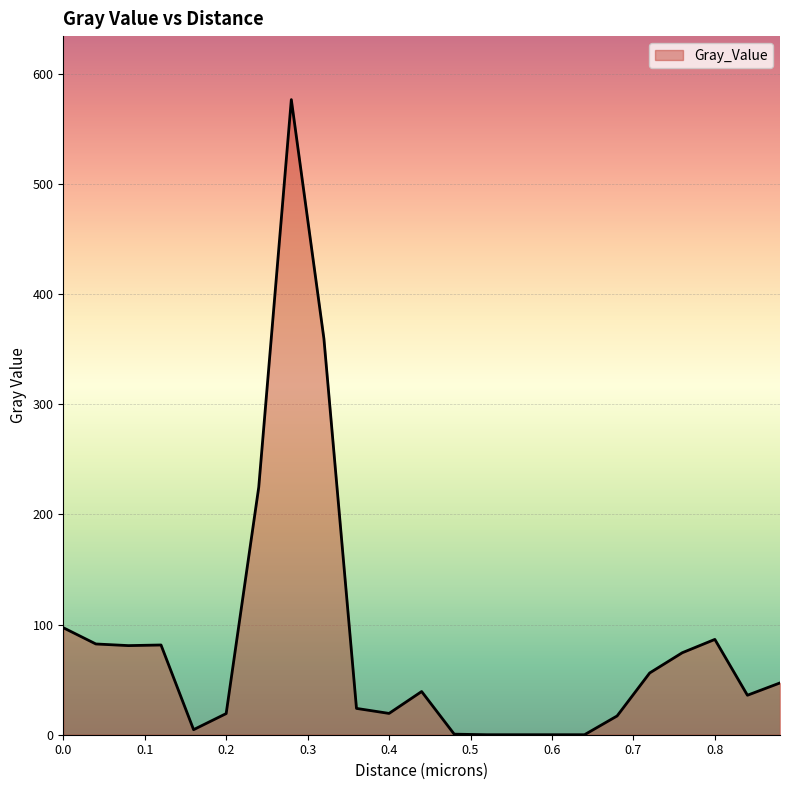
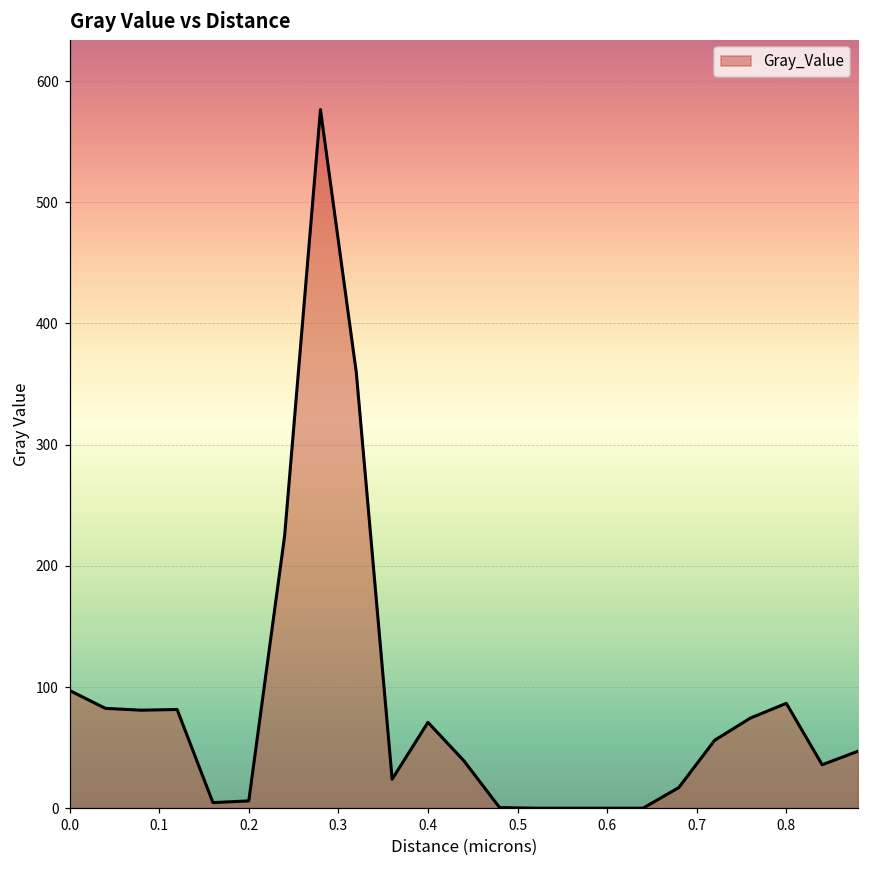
  {
    "0.0": 97,
-   "0.2": 19,
-   "0.4": 19,
+   "0.2": 6,
+   "0.4": 71,
    "0.6": 0,
    "0.8": 87
  }
